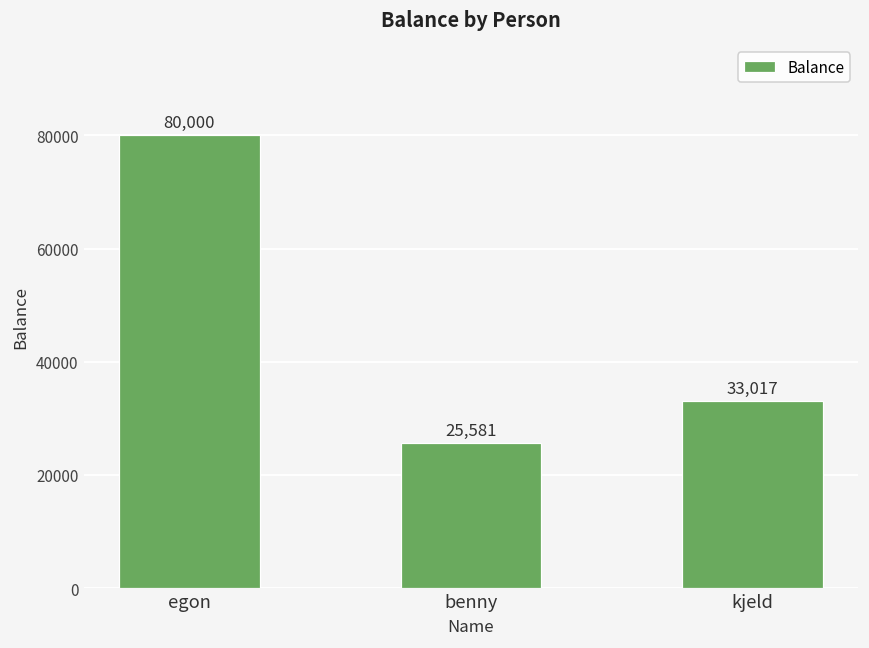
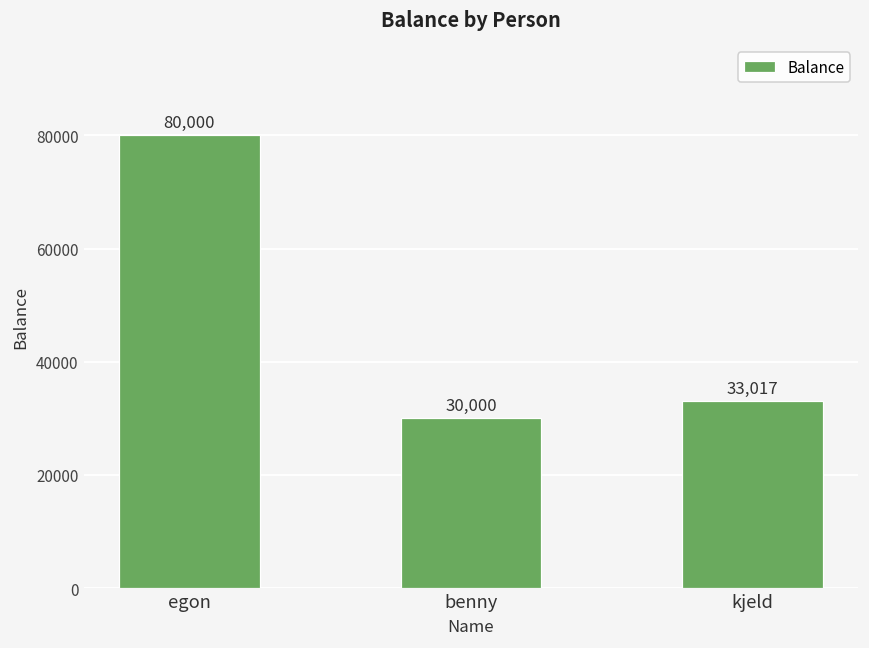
  {
    "egon": "80,000",
-   "benny": "25,581",
+   "benny": "30,000",
    "kjeld": "33,017"
  }
